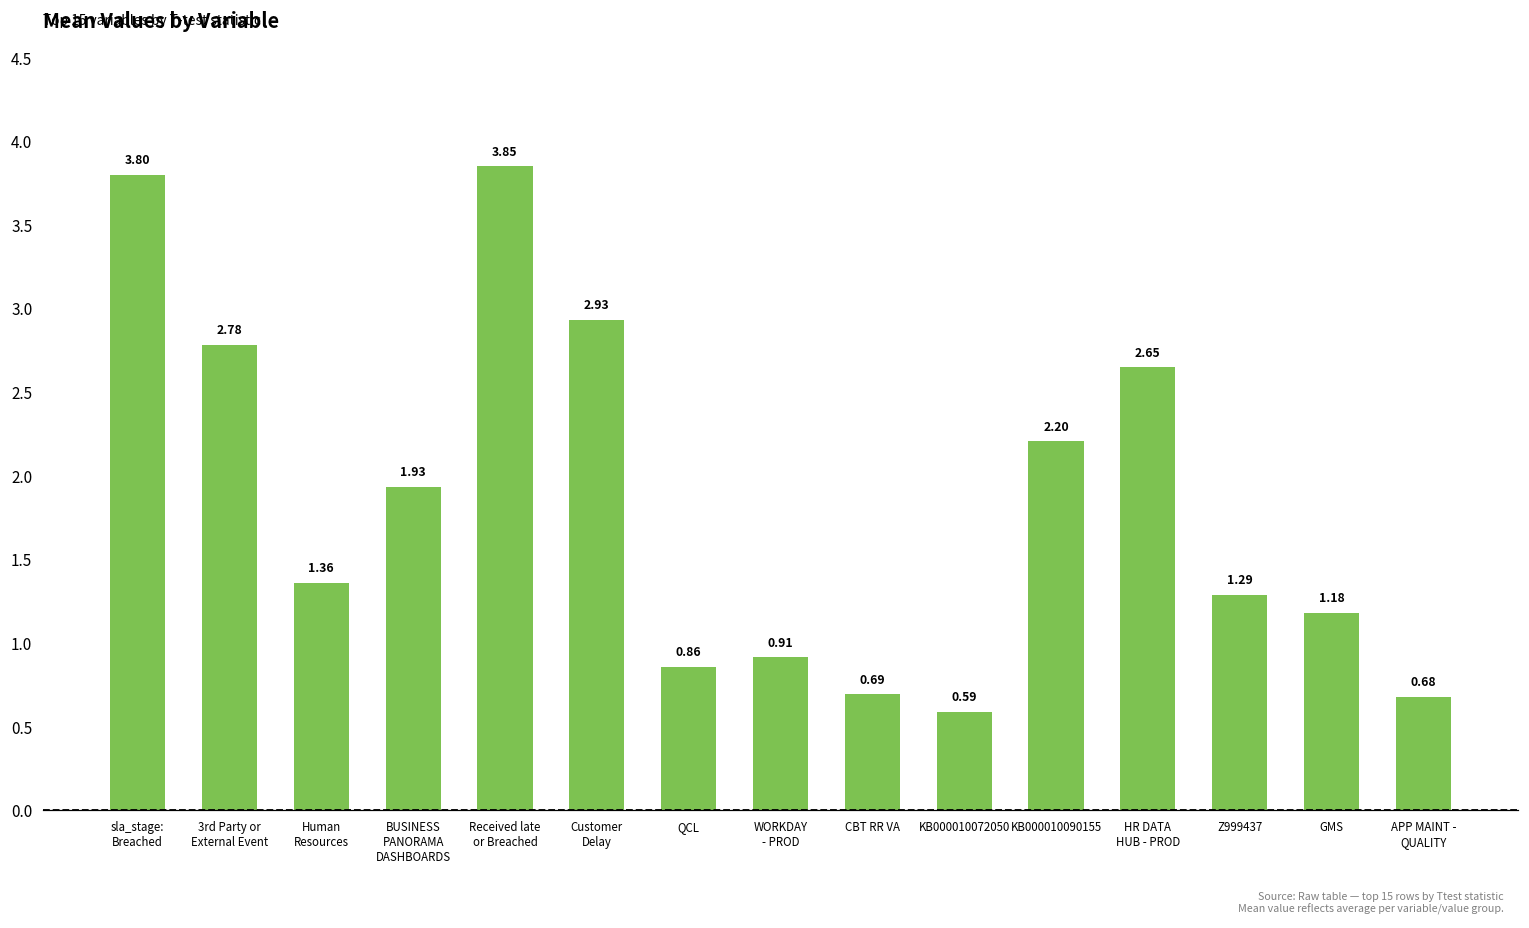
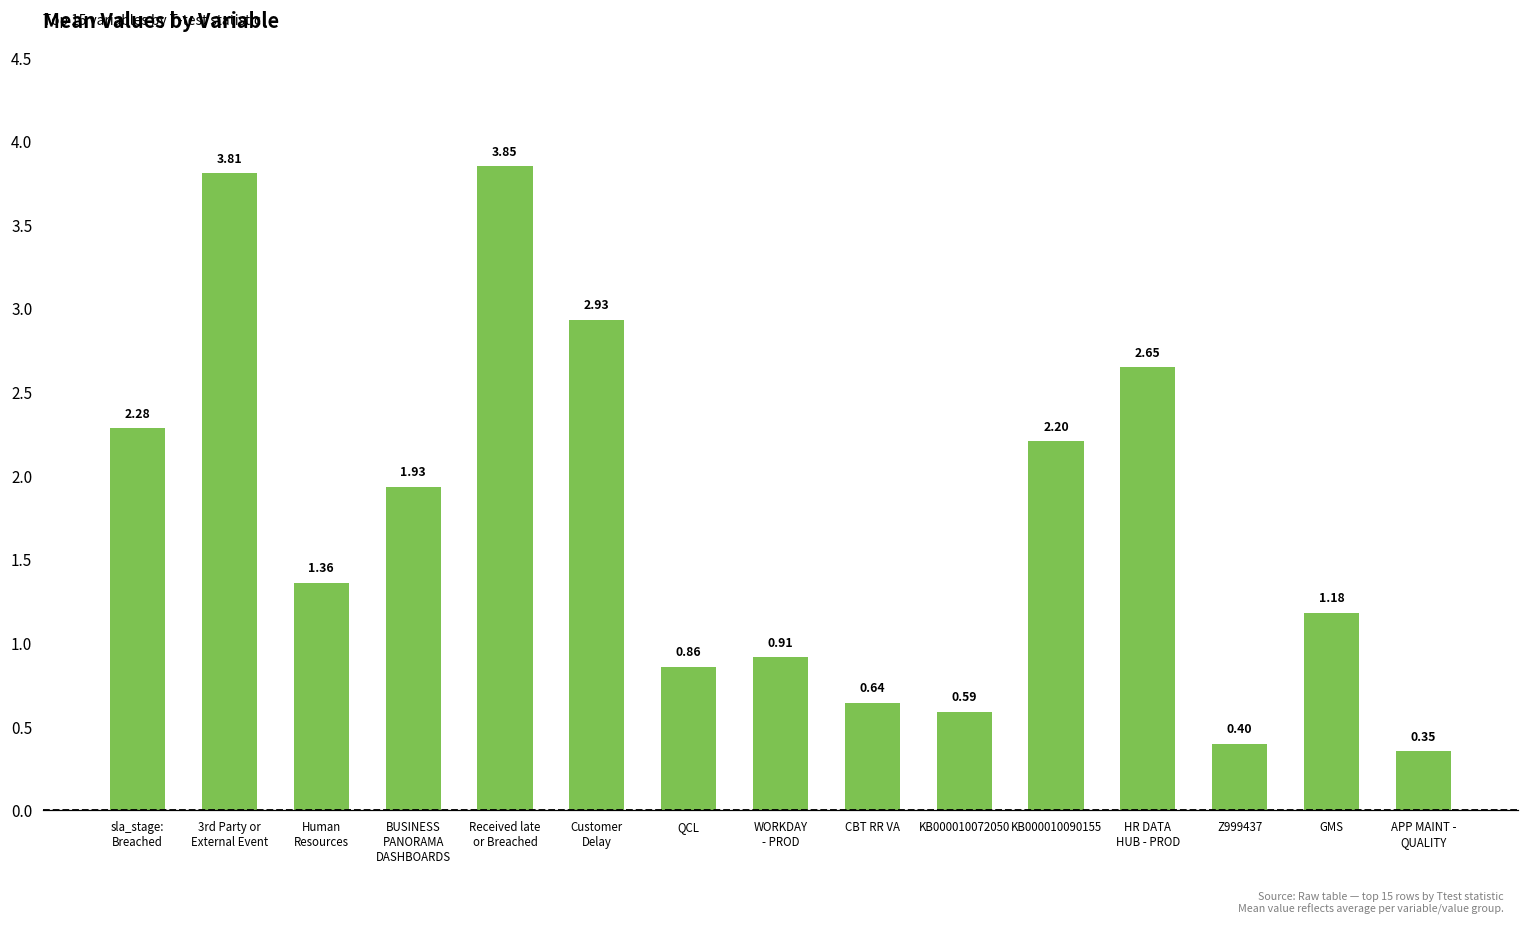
  {
-   "sla_stage: Breached": 3.80,
-   "3rd Party or External Event": 2.78,
+   "sla_stage: Breached": 2.28,
+   "3rd Party or External Event": 3.81,
    "Human Resources": 1.36,
    "BUSINESS PANORAMA DASHBOARDS": 1.93,
    "Received late or Breached": 3.85,
    "Customer Delay": 2.93,
    "QCL": 0.86,
    "WORKDAY - PROD": 0.91,
-   "CBT RR VA": 0.69,
+   "CBT RR VA": 0.64,
    "KB000010072050": 0.59,
    "KB000010090155": 2.20,
    "HR DATA HUB - PROD": 2.65,
-   "Z999437": 1.29,
+   "Z999437": 0.40,
    "GMS": 1.18,
-   "APP MAINT - QUALITY": 0.68
+   "APP MAINT - QUALITY": 0.35
  }
